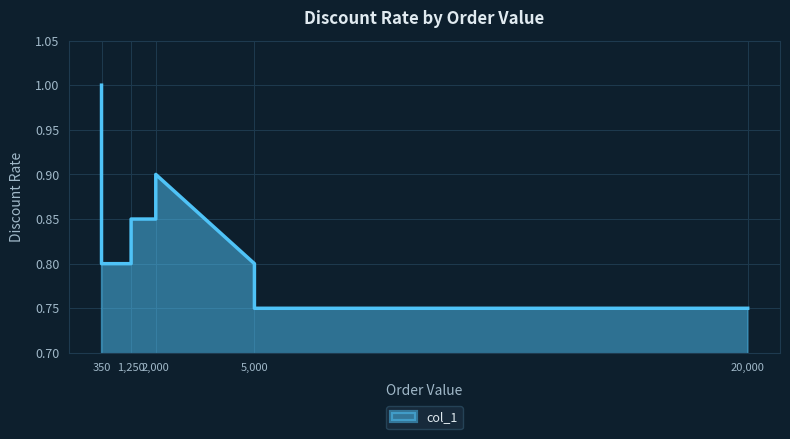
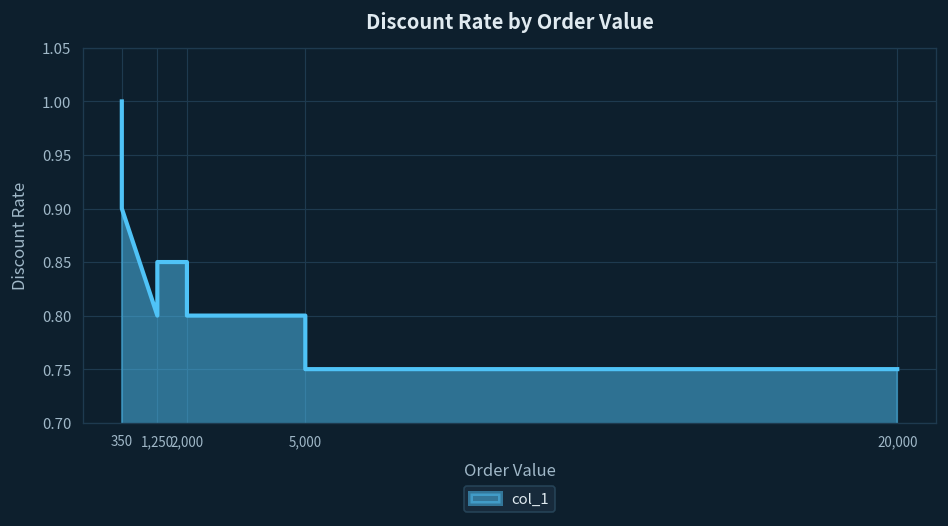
  {
-   "350": 0.8,
+   "350": 0.9,
    "1,250": 0.8,
-   "2,000": 0.9,
+   "2,000": 0.8,
    "5,000": 0.8,
    "20,000": 0.75
  }
